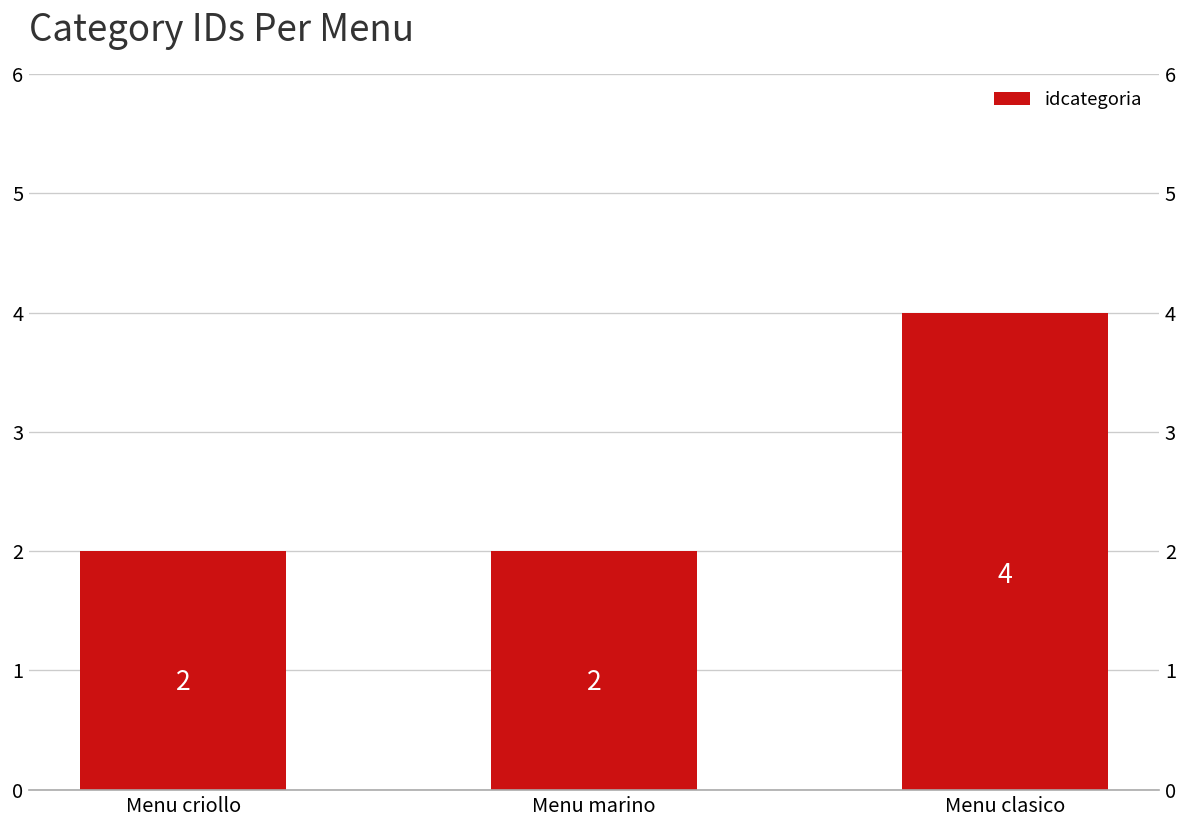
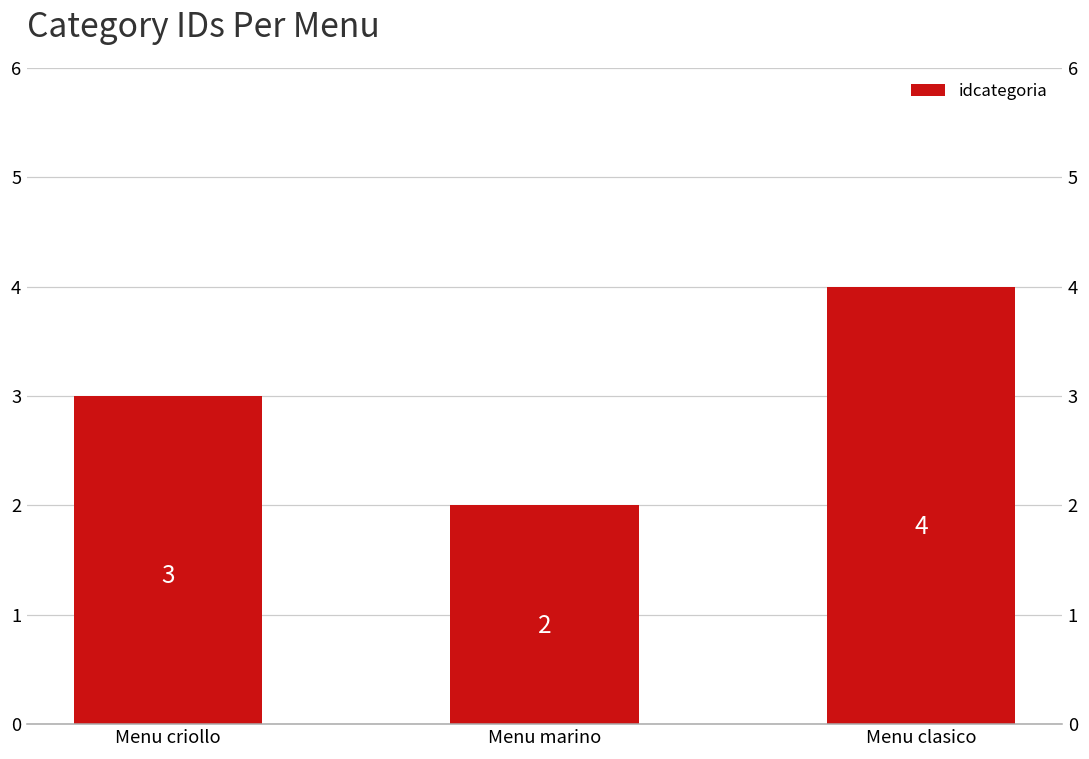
  {
-   "Menu criollo": 2,
+   "Menu criollo": 3,
    "Menu marino": 2,
    "Menu clasico": 4
  }
